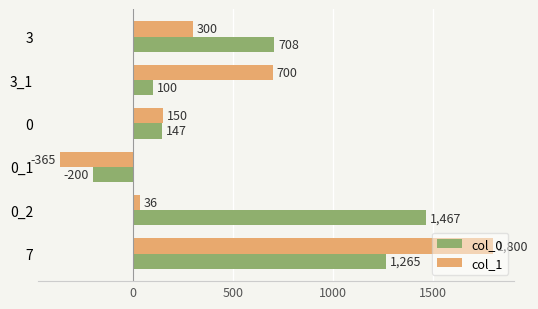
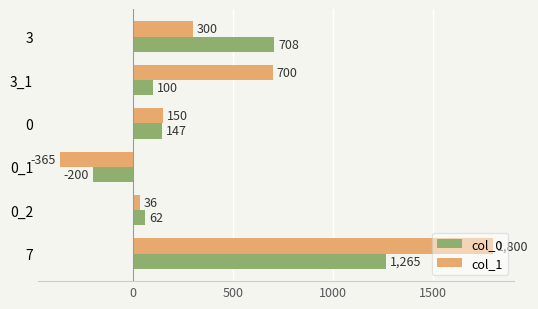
  {
    "col_0": {
      "3": "708",
      "3_1": "100",
      "0": "147",
      "0_1": "-200",
-     "0_2": "1,467",
+     "0_2": "62",
      "7": "1,265"
    },
    "col_1": {
      "3": "300",
      "3_1": "700",
      "0": "150",
      "0_1": "-365",
      "0_2": "36"
    }
  }
